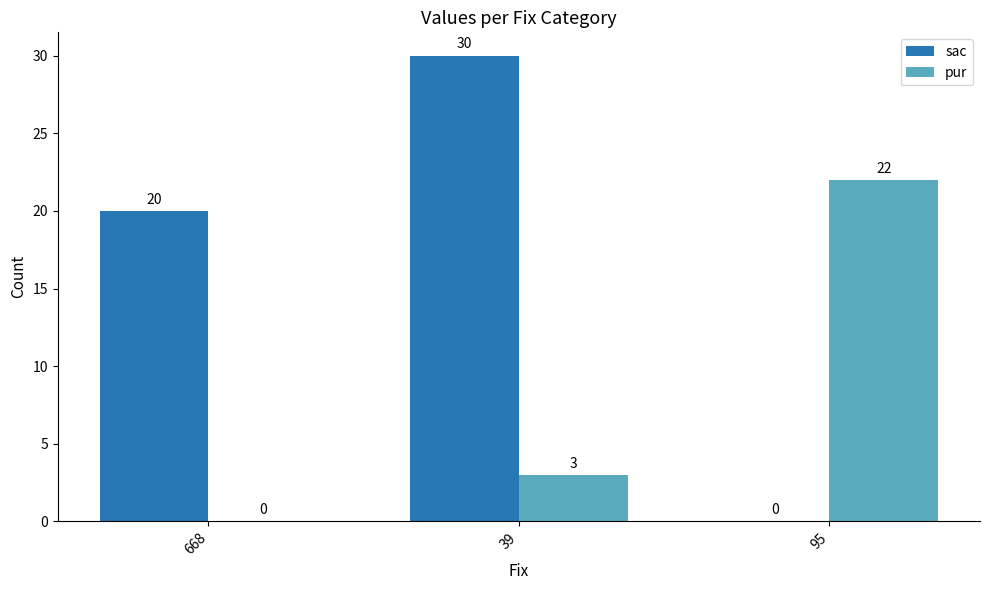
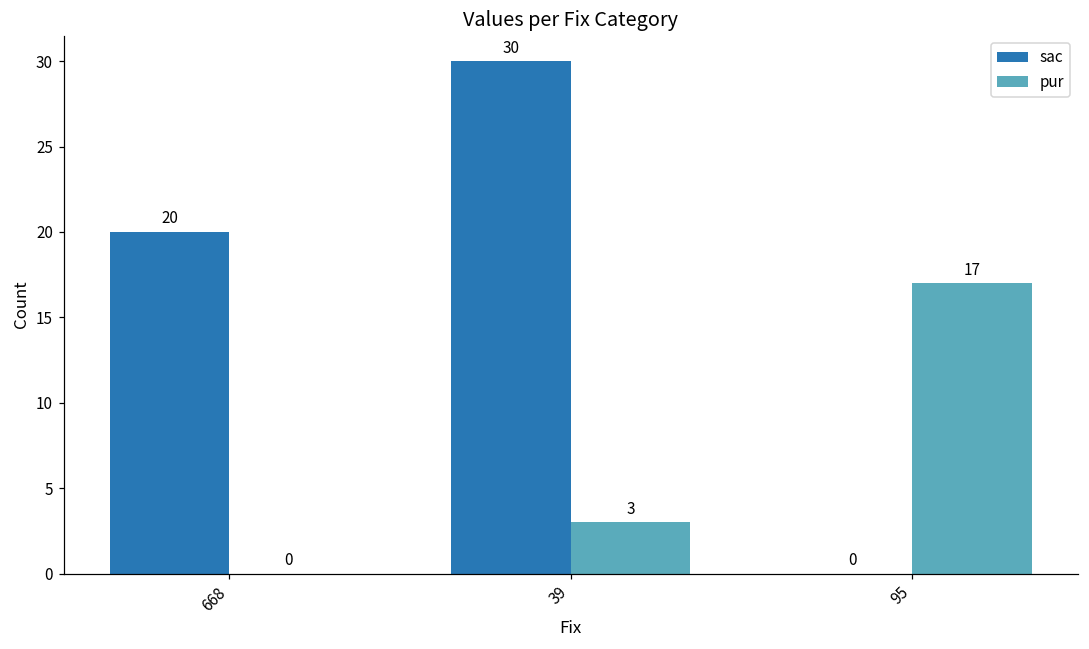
  {
    "sac": {
      "668": 20,
      "39": 30,
      "95": 0
    },
    "pur": {
      "668": 0,
      "39": 3,
-     "95": 22
+     "95": 17
    }
  }
